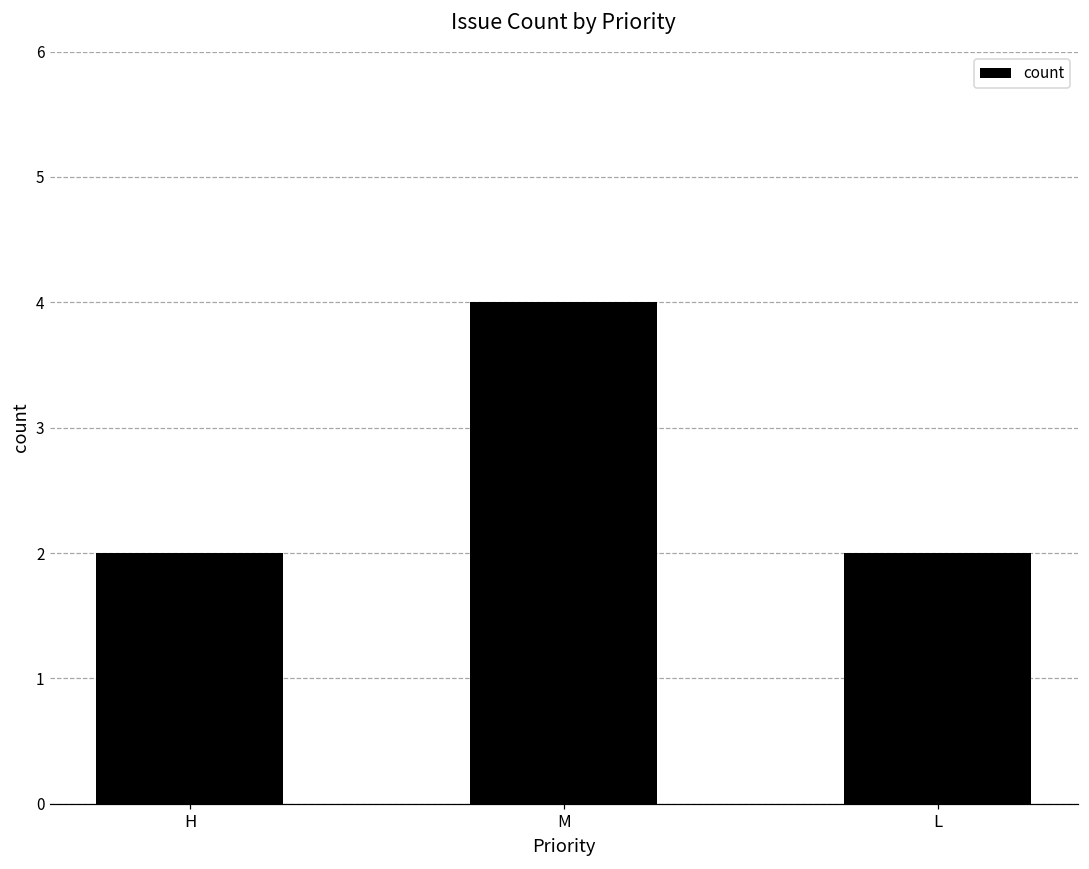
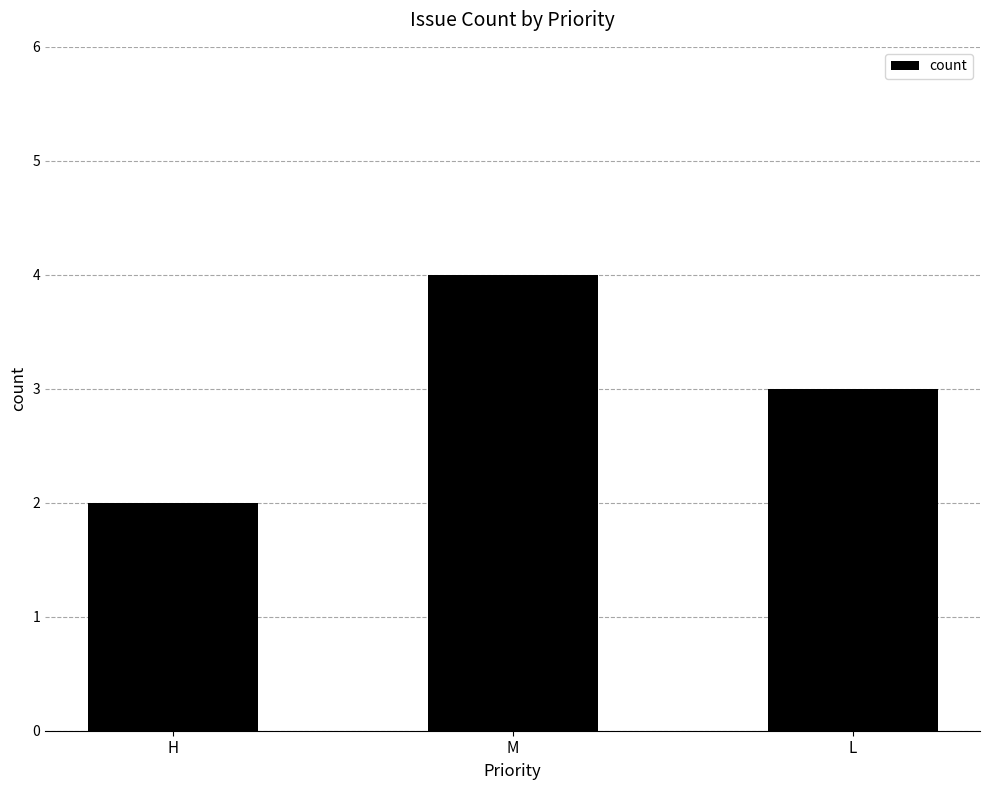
  {
    "H": 2,
    "M": 4,
-   "L": 2
+   "L": 3
  }
